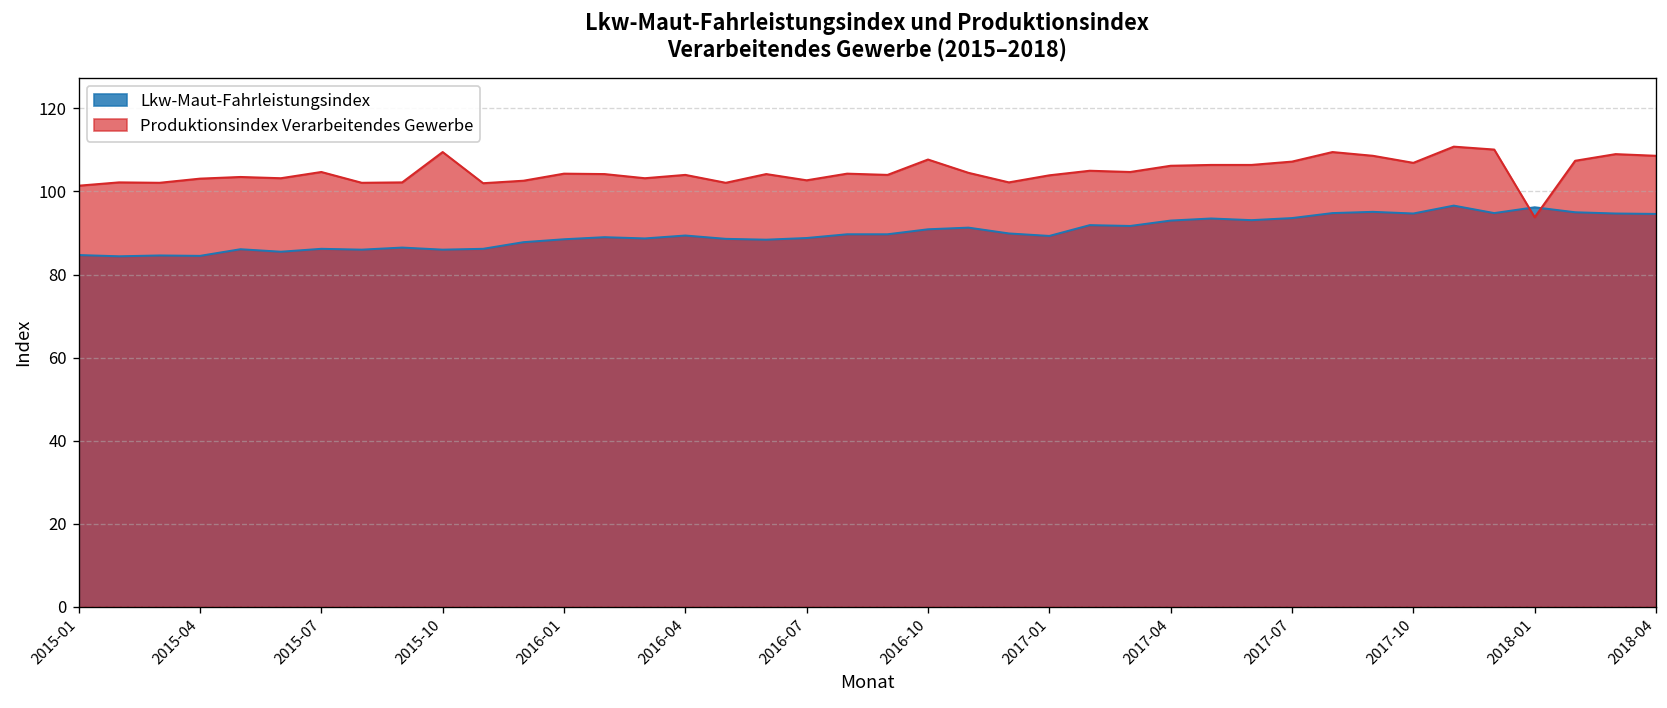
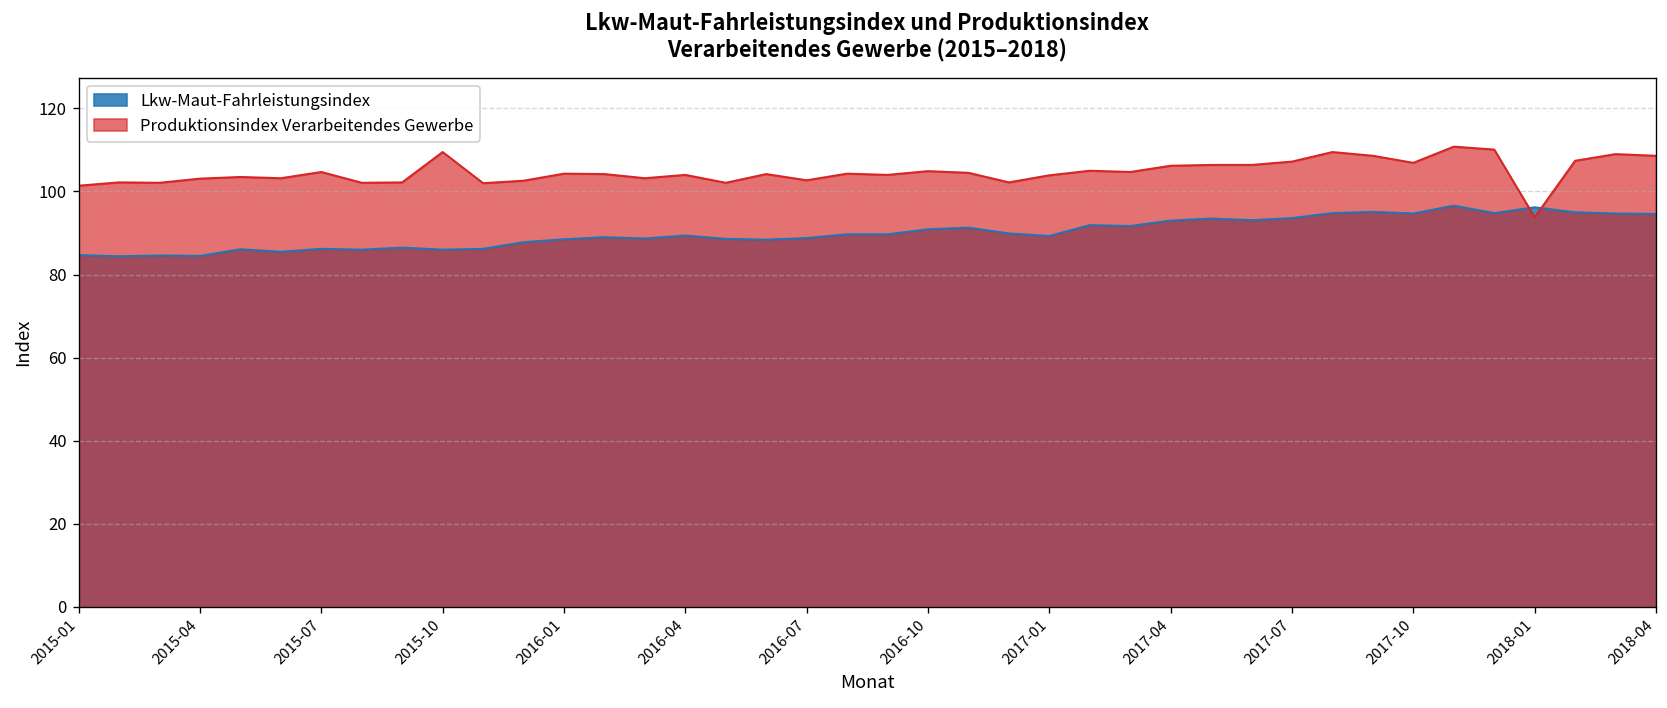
  {
    "Lkw-Maut-Fahrleistungsindex": {
      "2015-01": 85,
      "2015-04": 85,
      "2015-07": 86,
      "2015-10": 86,
      "2016-01": 89,
      "2016-04": 89,
      "2016-07": 89,
      "2016-10": 91,
      "2017-01": 89,
      "2017-04": 93,
      "2017-07": 94,
      "2017-10": 95,
      "2018-01": 96,
      "2018-04": 95
    },
    "Produktionsindex Verarbeitendes Gewerbe": {
      "2015-01": 101,
      "2015-04": 103,
      "2015-07": 105,
      "2015-10": 110,
      "2016-01": 104,
      "2016-04": 104,
      "2016-07": 103,
-     "2016-10": 108,
+     "2016-10": 105,
      "2017-01": 104,
      "2017-04": 106,
      "2017-07": 107,
      "2017-10": 107,
      "2018-01": 94,
      "2018-04": 109
    }
  }
